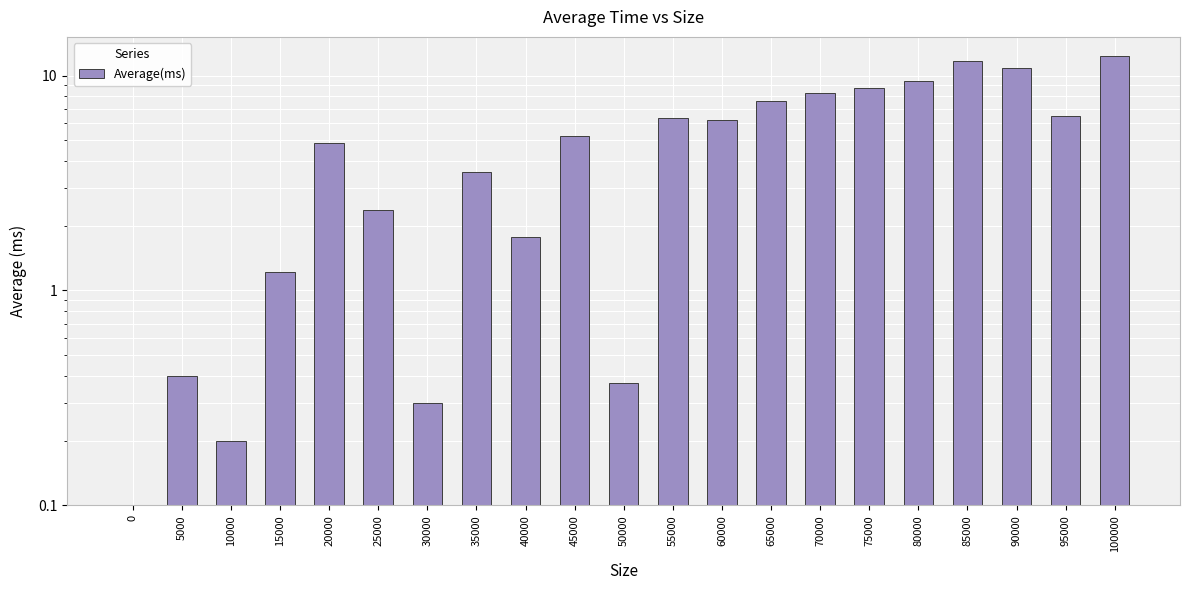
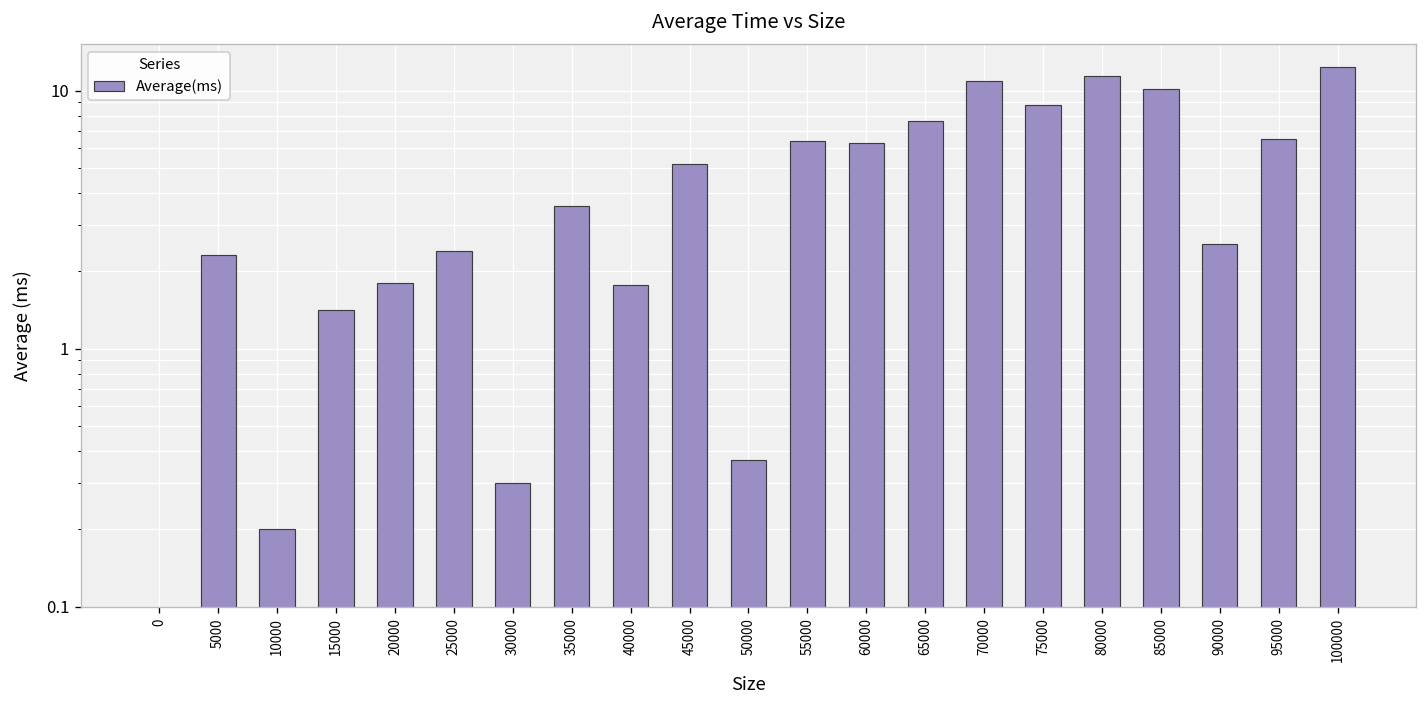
  {
-   "5000": 0.4,
+   "5000": 2.3,
    "10000": 0.2,
-   "15000": 1.2,
-   "20000": 4.9,
+   "15000": 1.4,
+   "20000": 1.8,
    "25000": 2.4,
    "30000": 0.3,
    "35000": 3.6,
    "40000": 1.8,
    "45000": 5.2,
    "50000": 0.37,
    "55000": 6.4,
    "60000": 6.2,
    "65000": 7.6,
-   "70000": 8.3,
+   "70000": 11,
    "75000": 8.8,
-   "80000": 9,
-   "85000": 12,
-   "90000": 11,
+   "80000": 11,
+   "85000": 10,
+   "90000": 2.6,
    "95000": 6.5,
    "100000": 12
  }
